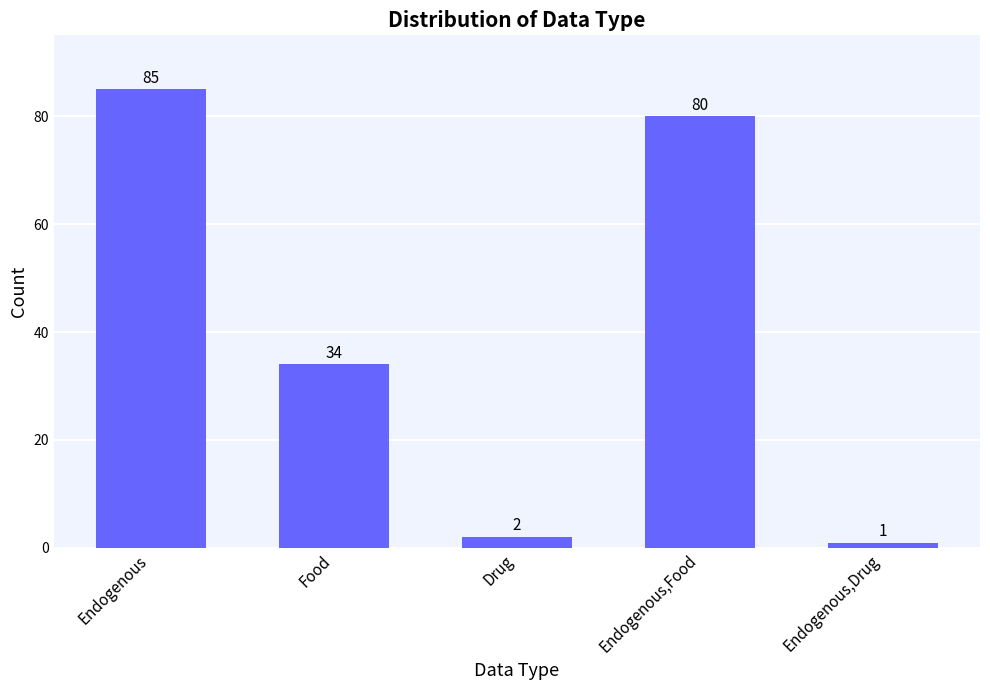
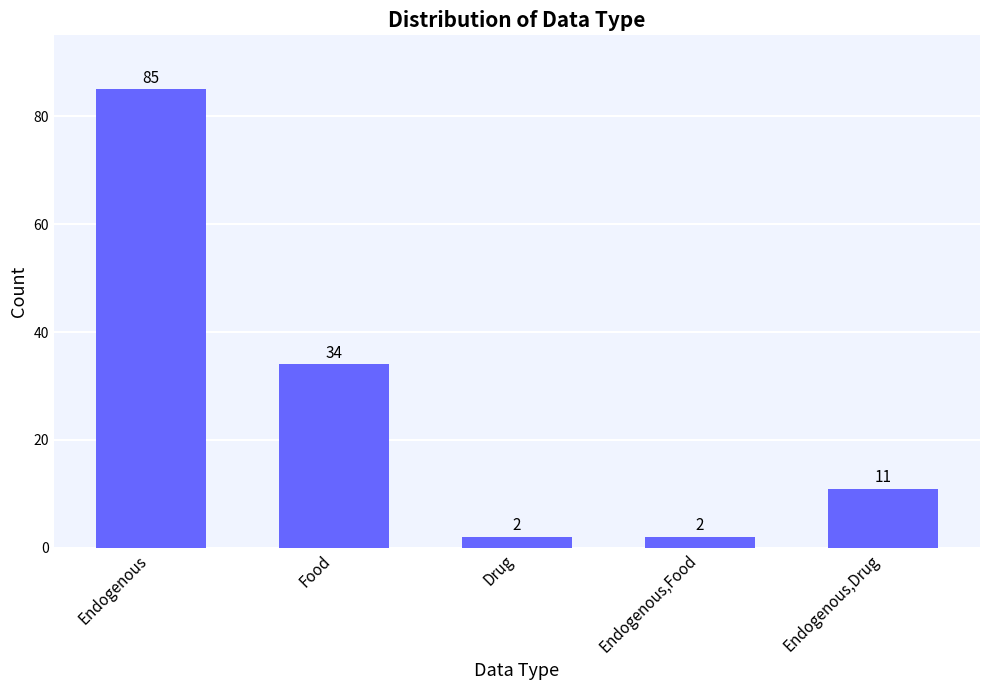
  {
    "Endogenous": 85,
    "Food": 34,
    "Drug": 2,
-   "Endogenous,Food": 80,
-   "Endogenous,Drug": 1
+   "Endogenous,Food": 2,
+   "Endogenous,Drug": 11
  }
